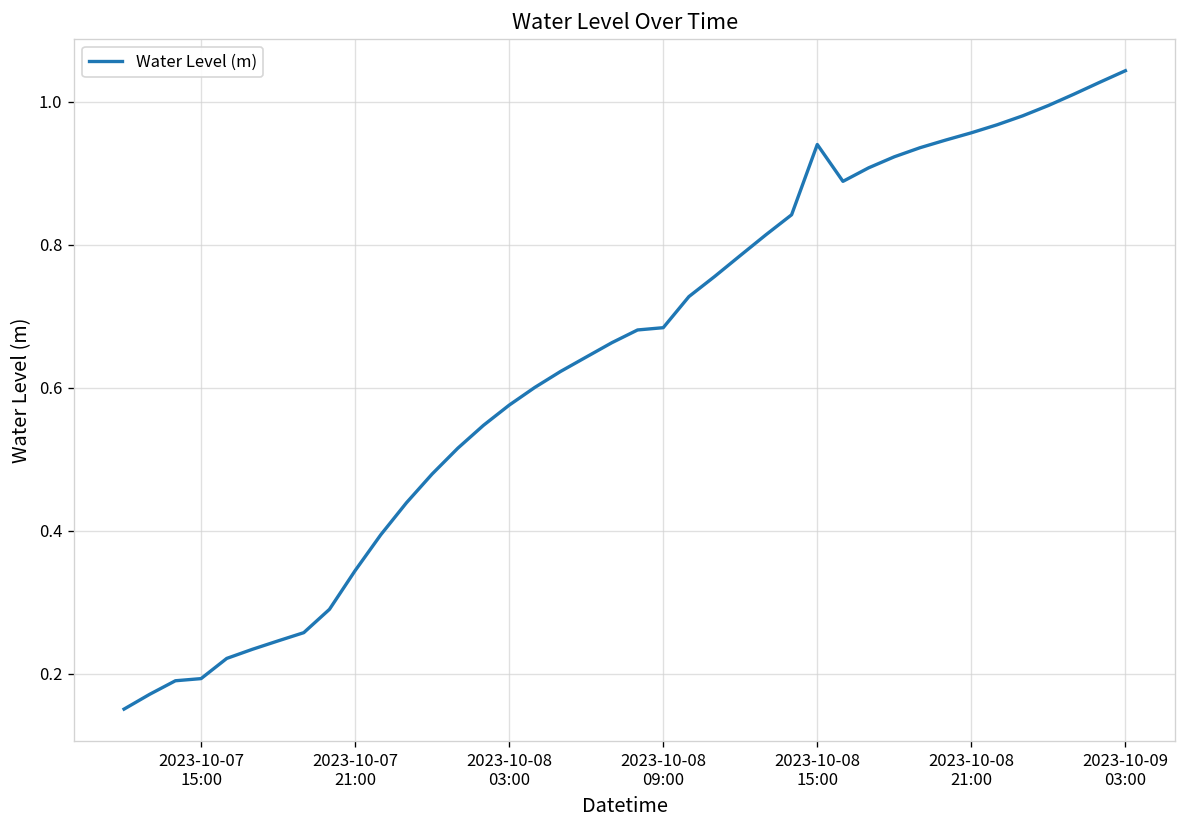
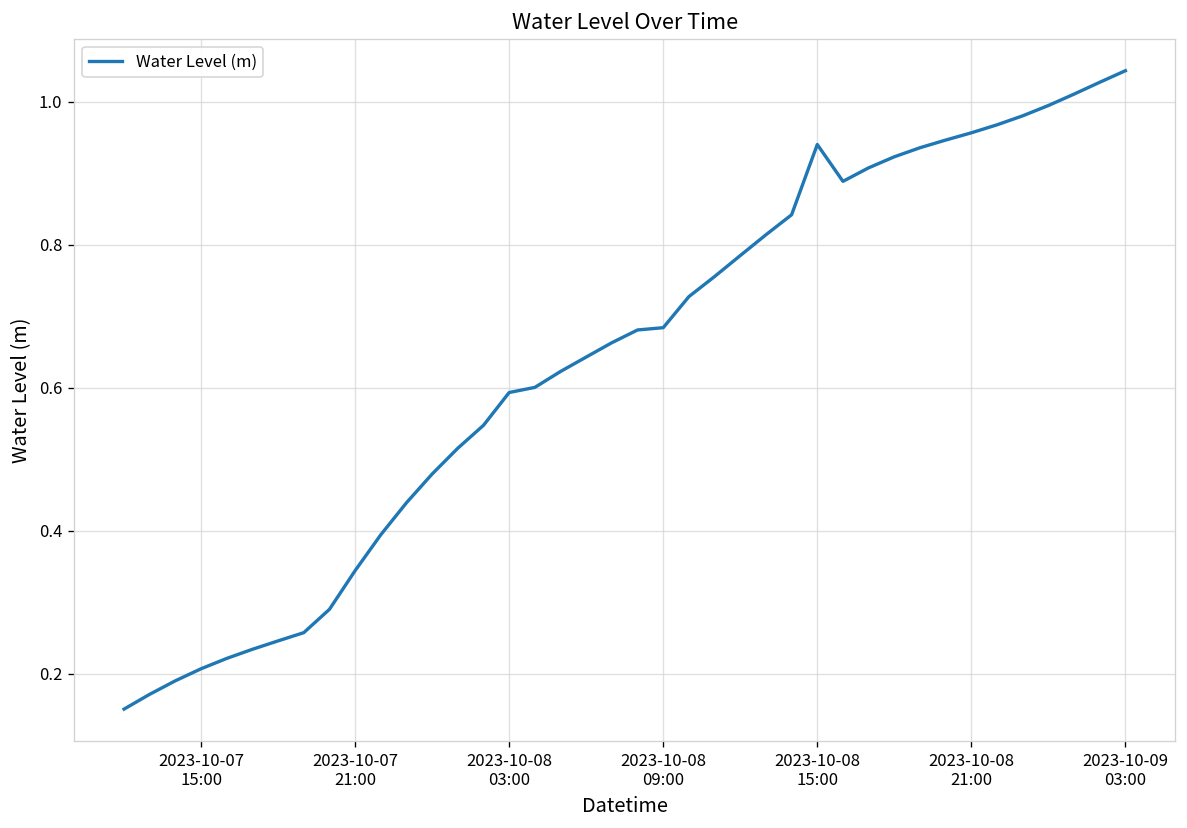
  {
-   "2023-10-07 15:00": 0.19,
+   "2023-10-07 15:00": 0.21,
    "2023-10-07 21:00": 0.34,
-   "2023-10-08 03:00": 0.58,
+   "2023-10-08 03:00": 0.59,
    "2023-10-08 09:00": 0.68,
    "2023-10-08 15:00": 0.94,
    "2023-10-08 21:00": 0.96,
    "2023-10-09 03:00": 1.04
  }
